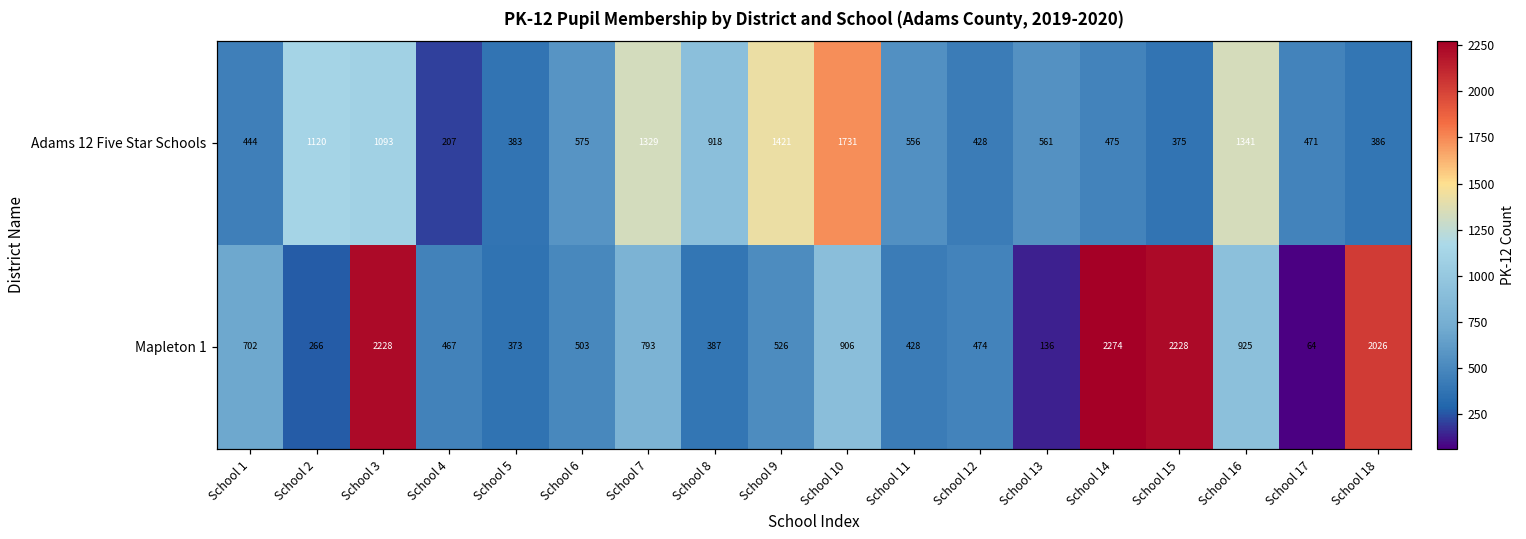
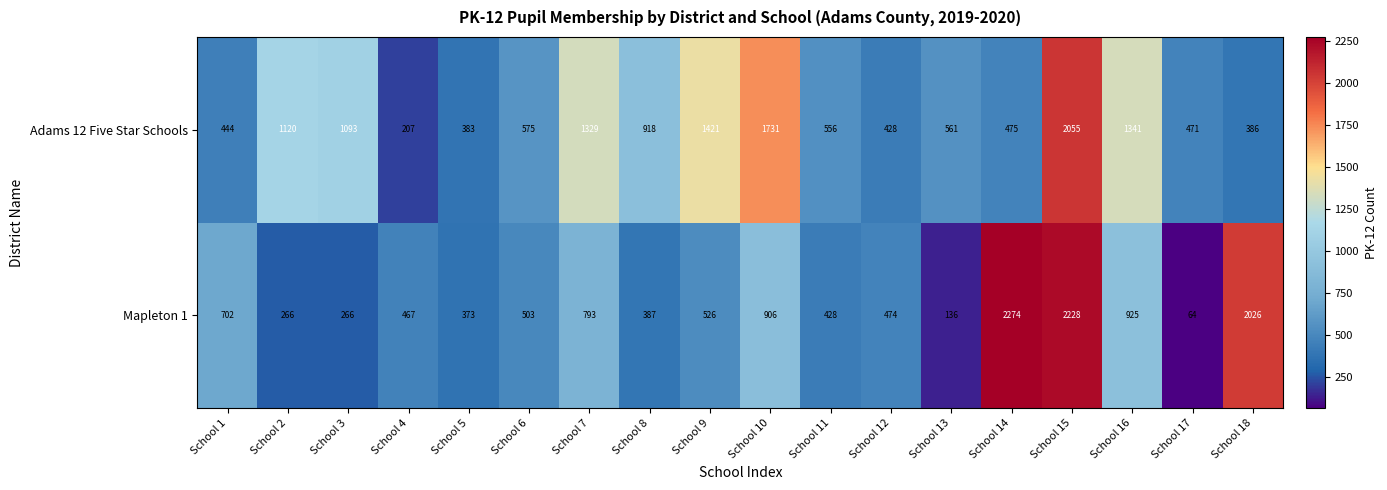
  {
    "Adams 12 Five Star Schools": {
      "School 1": 444,
      "School 2": 1120,
      "School 3": 1093,
      "School 4": 207,
      "School 5": 383,
      "School 6": 575,
      "School 7": 1329,
      "School 8": 918,
      "School 9": 1421,
      "School 10": 1731,
      "School 11": 556,
      "School 12": 428,
      "School 13": 561,
      "School 14": 475,
-     "School 15": 375,
+     "School 15": 2055,
      "School 16": 1341,
      "School 17": 471,
      "School 18": 386
    },
    "Mapleton 1": {
      "School 1": 702,
      "School 2": 266,
-     "School 3": 2228,
+     "School 3": 266,
      "School 4": 467,
      "School 5": 373,
      "School 6": 503,
      "School 7": 793,
      "School 8": 387,
      "School 9": 526,
      "School 10": 906,
      "School 11": 428,
      "School 12": 474,
      "School 13": 136,
      "School 14": 2274,
      "School 15": 2228,
      "School 16": 925,
      "School 17": 64,
      "School 18": 2026
    }
  }
